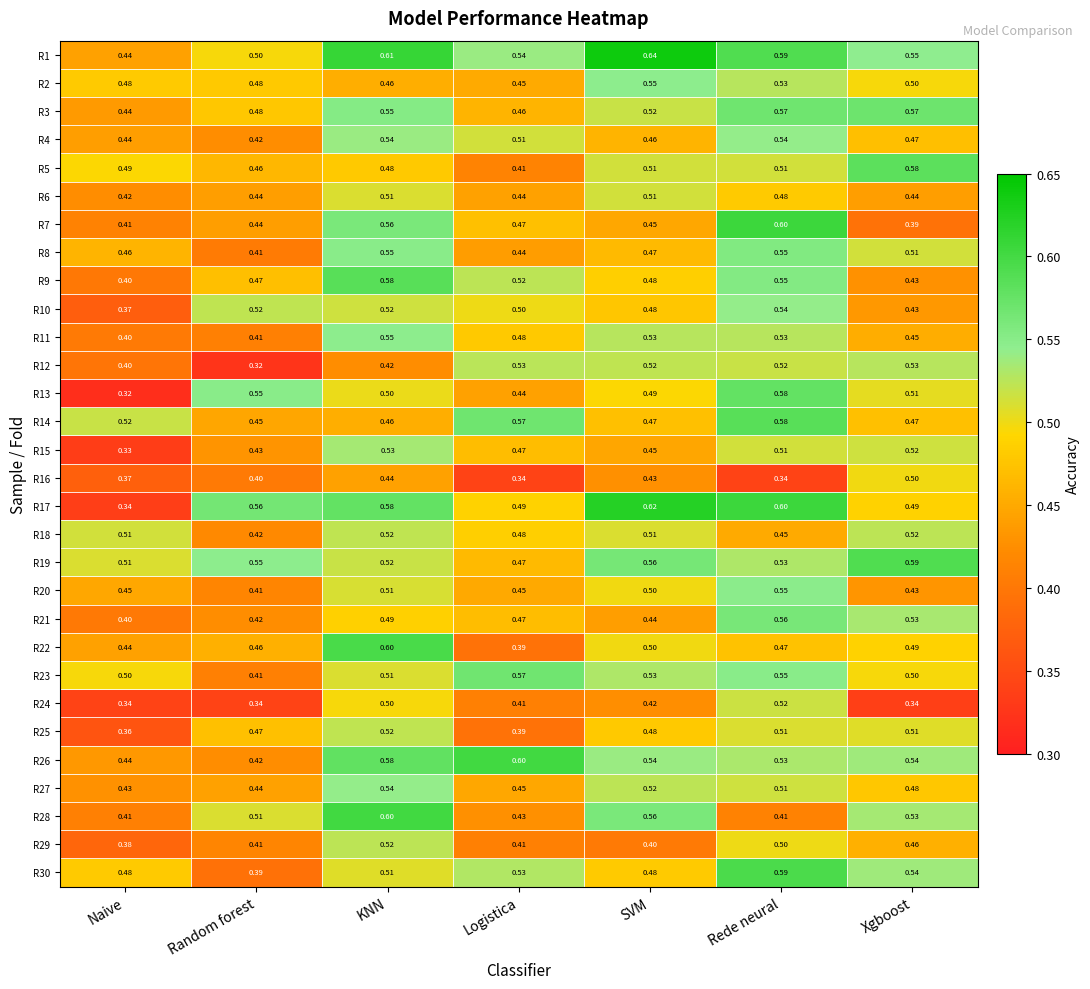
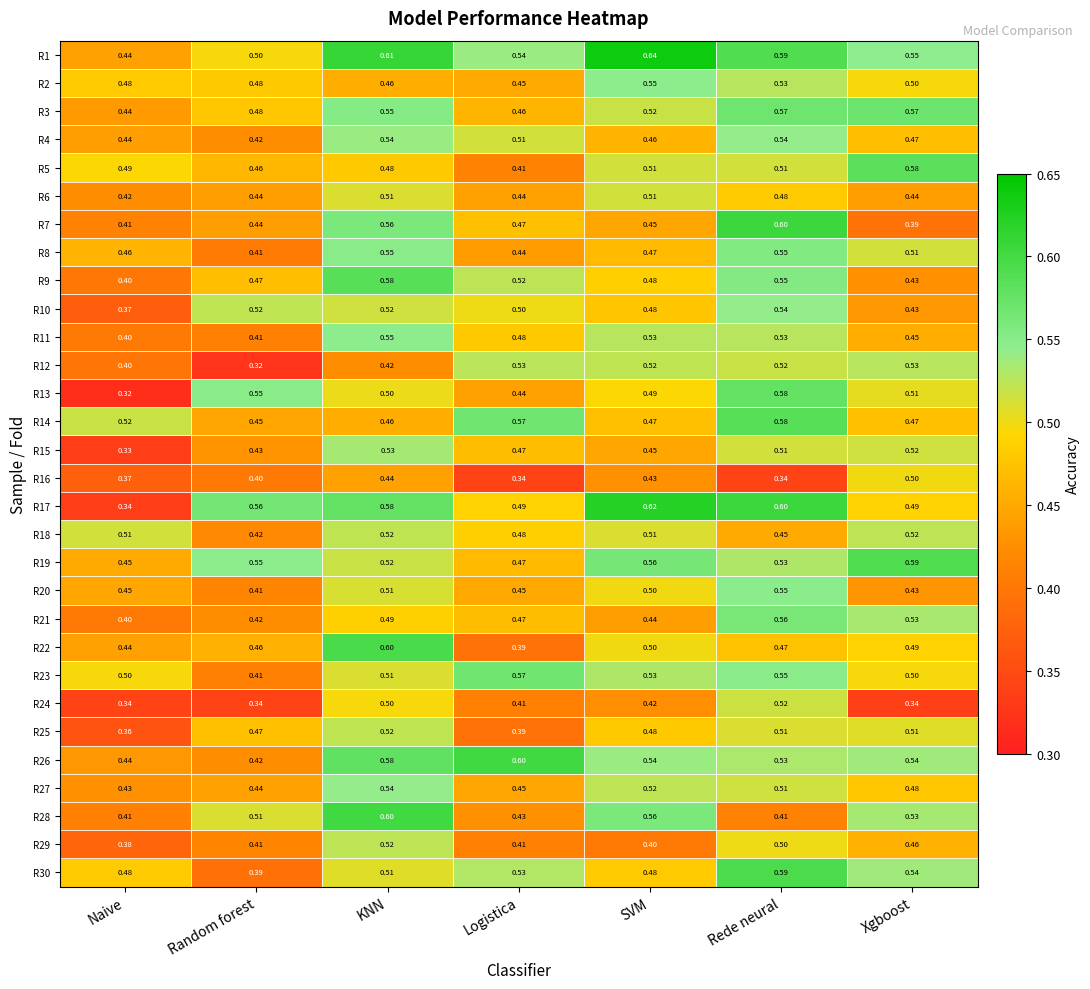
  {
    "R19": {
-     "Naive": 0.51,
+     "Naive": 0.45,
      "Random forest": 0.55,
      "KNN": 0.52,
      "Logistica": 0.47,
      "SVM": 0.56,
      "Rede neural": 0.53,
      "Xgboost": 0.59
    }
  }
